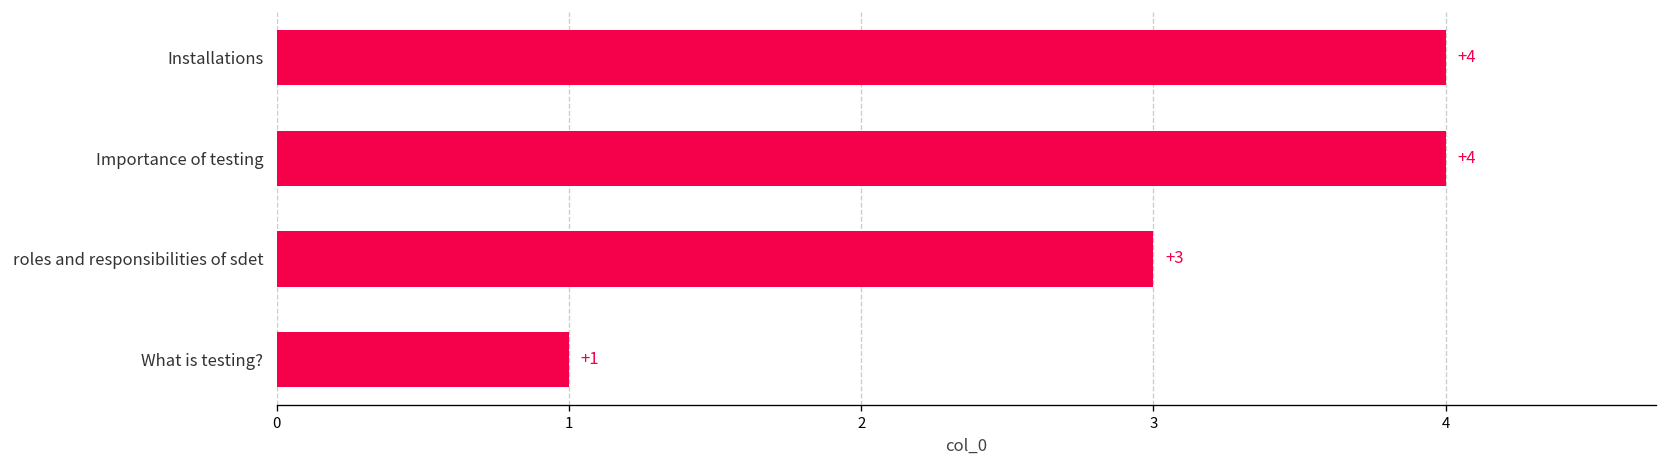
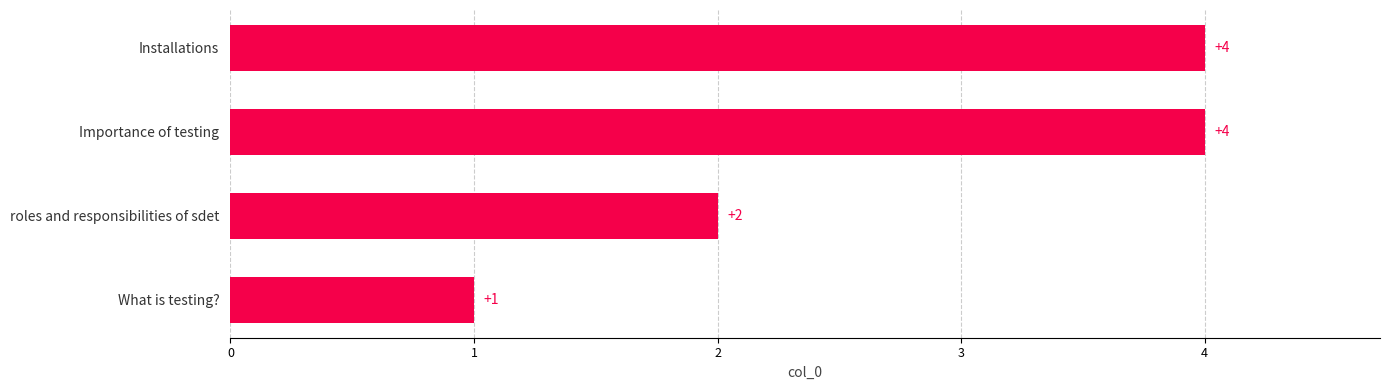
  {
    "Installations": "+4",
    "Importance of testing": "+4",
-   "roles and responsibilities of sdet": "+3",
+   "roles and responsibilities of sdet": "+2",
    "What is testing?": "+1"
  }
